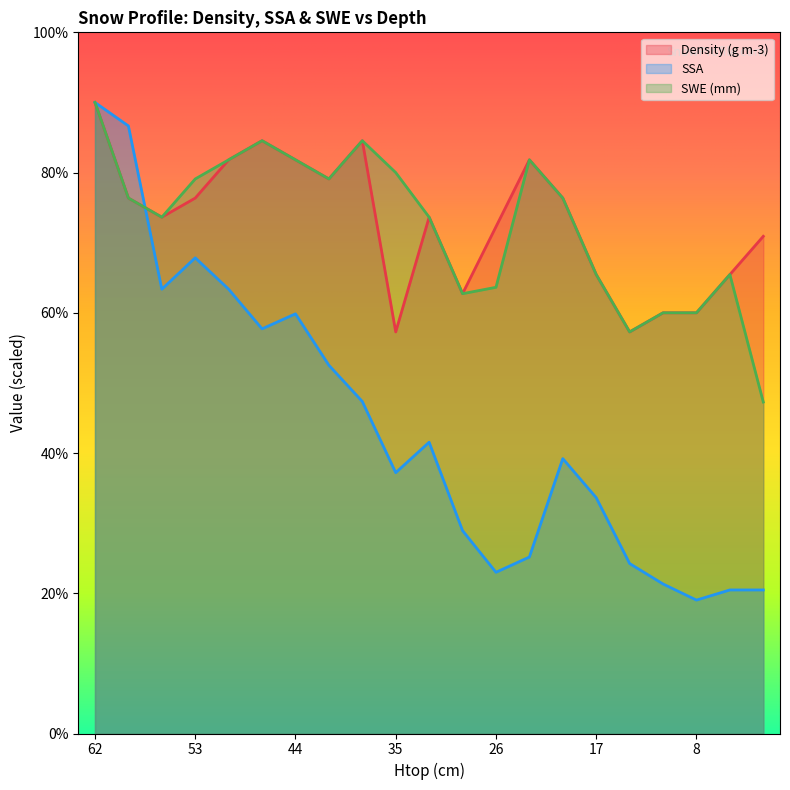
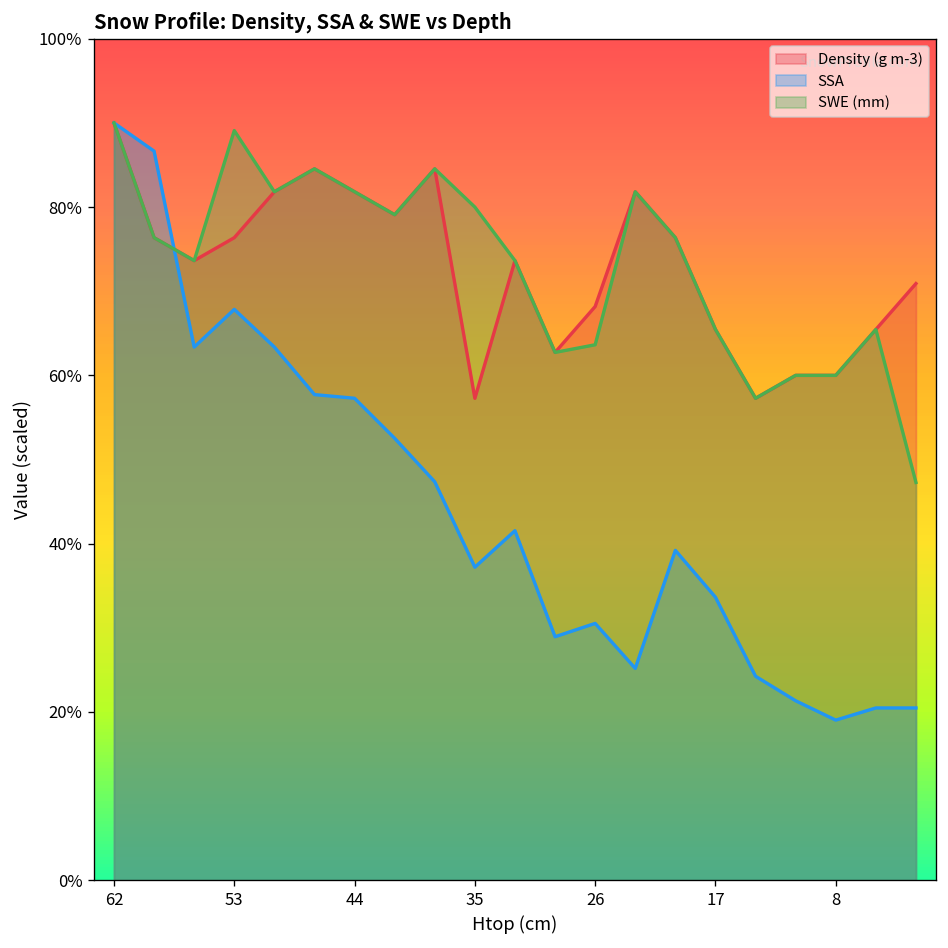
  {
    "Density (g m-3)": {
      "53": "76%",
      "35": "57%",
-     "26": "72%"
+     "26": "68%"
    },
    "SSA": {
      "53": "68%",
-     "44": "60%",
+     "44": "57%",
      "35": "37%",
-     "26": "23%"
+     "26": "31%"
    },
    "SWE (mm)": {
-     "53": "79%",
+     "53": "89%",
      "35": "80%",
      "26": "64%"
    }
  }
